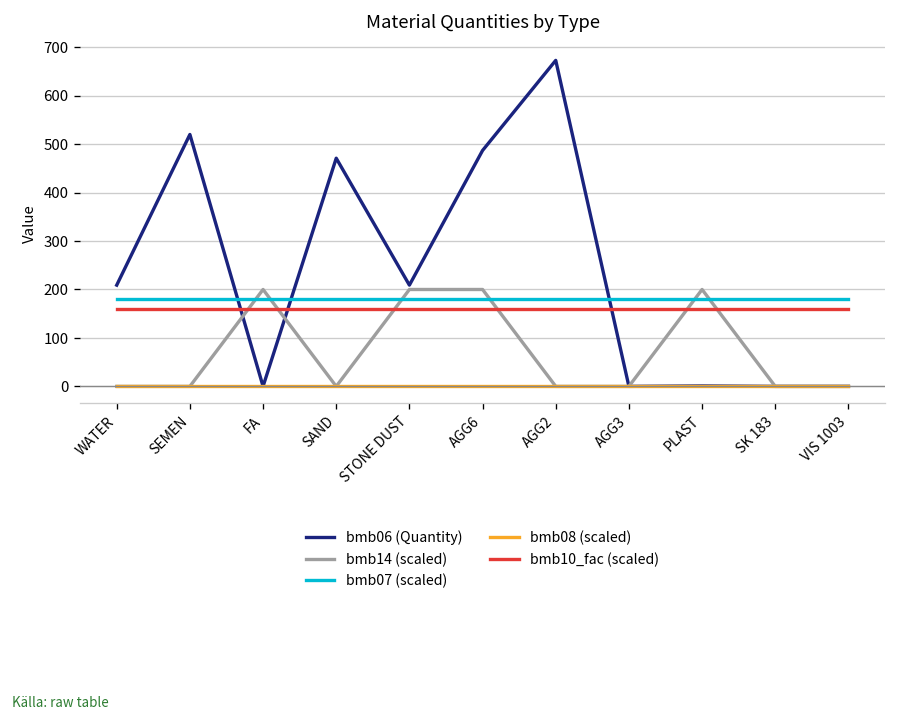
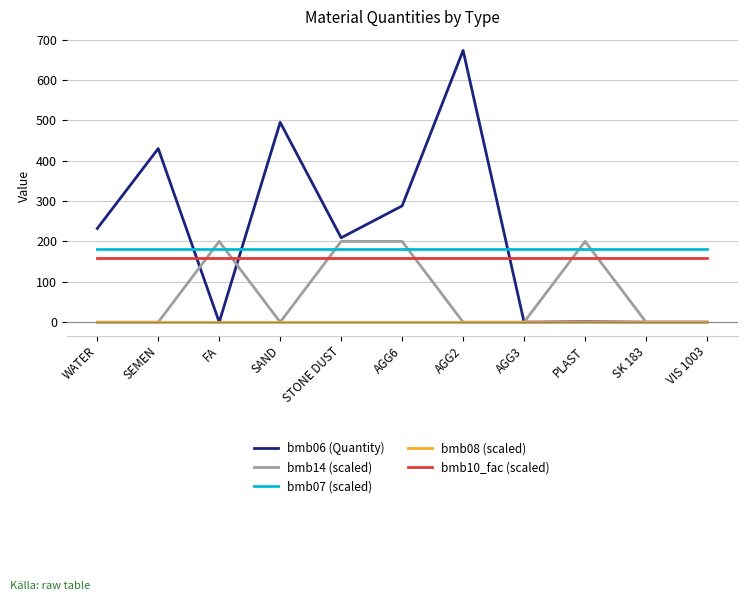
  {
    "bmb06 (Quantity)": {
-     "WATER": 210,
-     "SEMEN": 520,
-     "SAND": 470,
+     "WATER": 230,
+     "SEMEN": 430,
+     "SAND": 500,
      "STONE DUST": 210,
-     "AGG6": 490,
+     "AGG6": 290,
      "AGG2": 670
    },
    "bmb14 (scaled)": {
      "FA": 200,
      "STONE DUST": 200,
      "AGG6": 200,
      "PLAST": 200
    },
    "bmb07 (scaled)": {
      "WATER": 180,
      "SEMEN": 180,
      "FA": 180,
      "SAND": 180,
      "STONE DUST": 180,
      "AGG6": 180,
      "AGG2": 180,
      "AGG3": 180,
      "PLAST": 180,
      "SK 183": 180,
      "VIS 1003": 180
    },
    "bmb08 (scaled)": {
      "STONE DUST": 0,
      "AGG6": 0
    },
    "bmb10_fac (scaled)": {
      "WATER": 160,
      "SEMEN": 160,
      "FA": 160,
      "SAND": 160,
      "STONE DUST": 160,
      "AGG6": 160,
      "AGG2": 160,
      "AGG3": 160,
      "PLAST": 160,
      "SK 183": 160,
      "VIS 1003": 160
    }
  }
